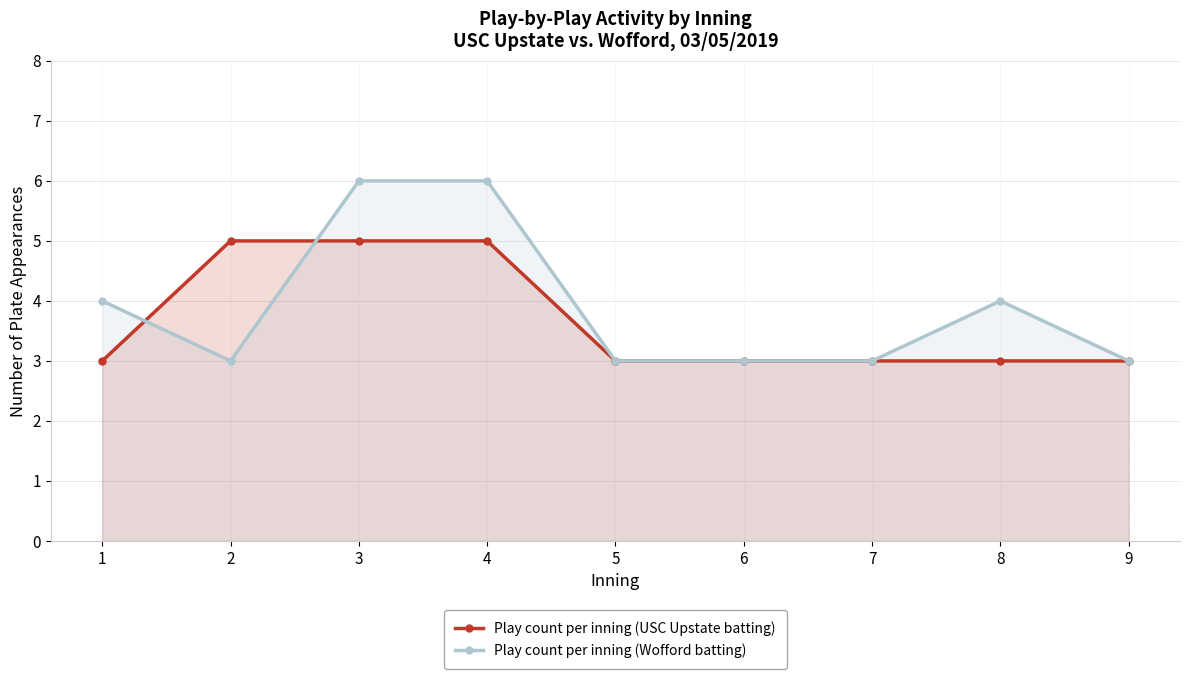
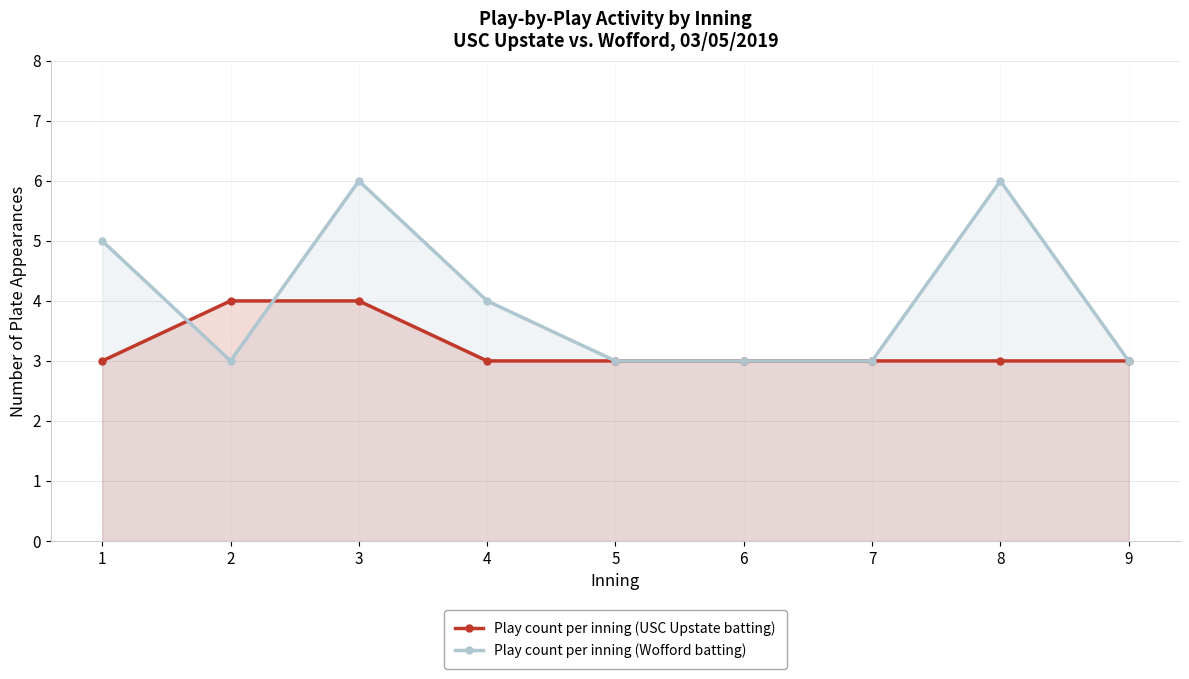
  {
    "Play count per inning (USC Upstate batting)": {
      "1": 3,
-     "2": 5,
-     "3": 5,
-     "4": 5,
+     "2": 4,
+     "3": 4,
+     "4": 3,
      "8": 3
    },
    "Play count per inning (Wofford batting)": {
-     "1": 4,
+     "1": 5,
      "2": 3,
      "3": 6,
-     "4": 6,
-     "8": 4
+     "4": 4,
+     "8": 6
    }
  }
